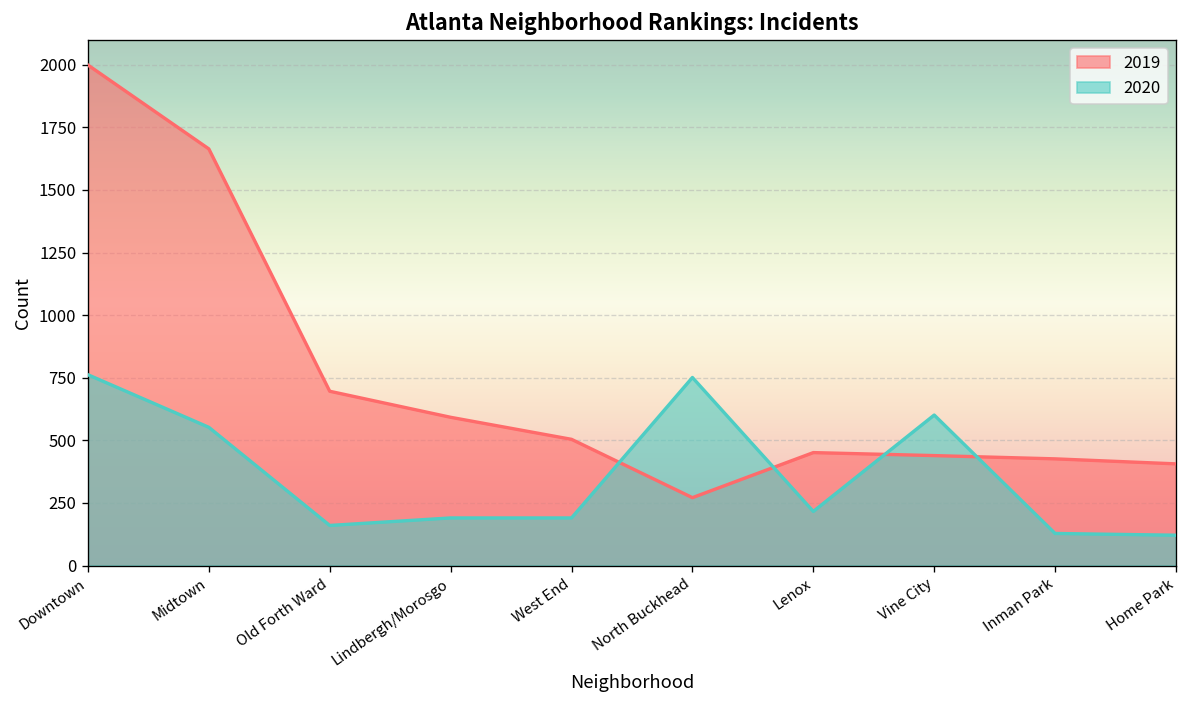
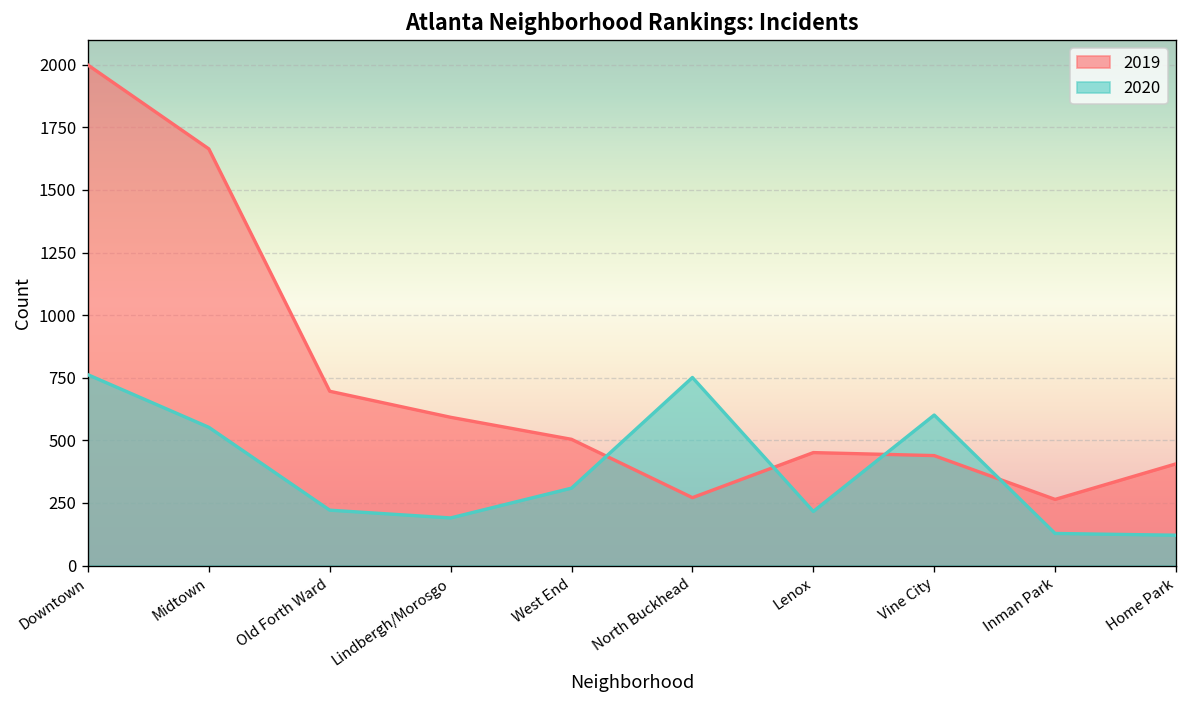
  {
    "2019": {
      "Downtown": 2000,
      "Midtown": 1660,
      "Old Forth Ward": 700,
      "Lindbergh/Morosgo": 590,
      "West End": 500,
      "North Buckhead": 270,
      "Lenox": 450,
      "Vine City": 440,
-     "Inman Park": 430,
+     "Inman Park": 260,
      "Home Park": 410
    },
    "2020": {
      "Downtown": 760,
      "Midtown": 550,
-     "Old Forth Ward": 160,
+     "Old Forth Ward": 220,
      "Lindbergh/Morosgo": 190,
-     "West End": 190,
+     "West End": 310,
      "North Buckhead": 750,
      "Lenox": 220,
      "Vine City": 600,
      "Inman Park": 130,
      "Home Park": 120
    }
  }
